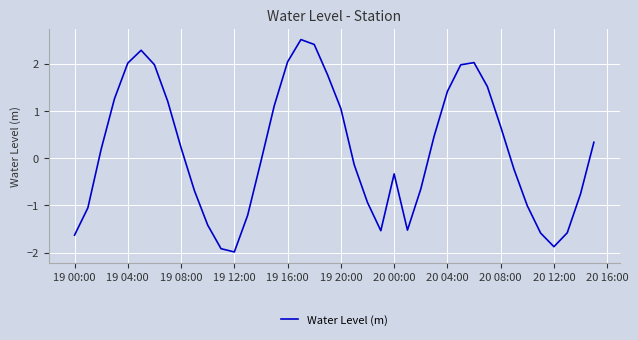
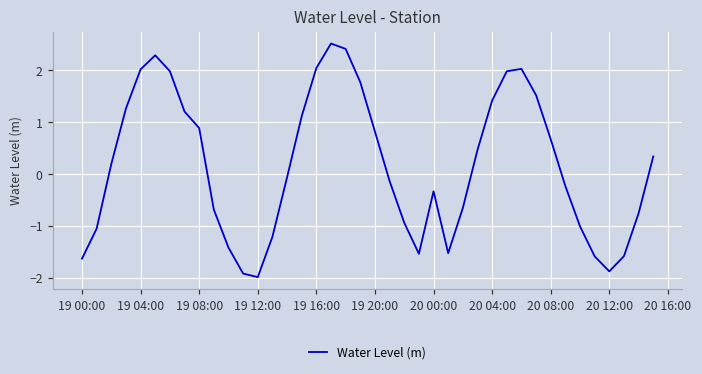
  {
    "19 00:00": -1.6,
    "19 04:00": 2.0,
-   "19 08:00": 0.2,
+   "19 08:00": 0.9,
    "19 12:00": -2.0,
    "19 16:00": 2.0,
-   "19 20:00": 1.1,
+   "19 20:00": 0.8,
    "20 00:00": -0.3,
    "20 04:00": 1.4,
    "20 08:00": 0.7,
    "20 12:00": -1.9
  }
